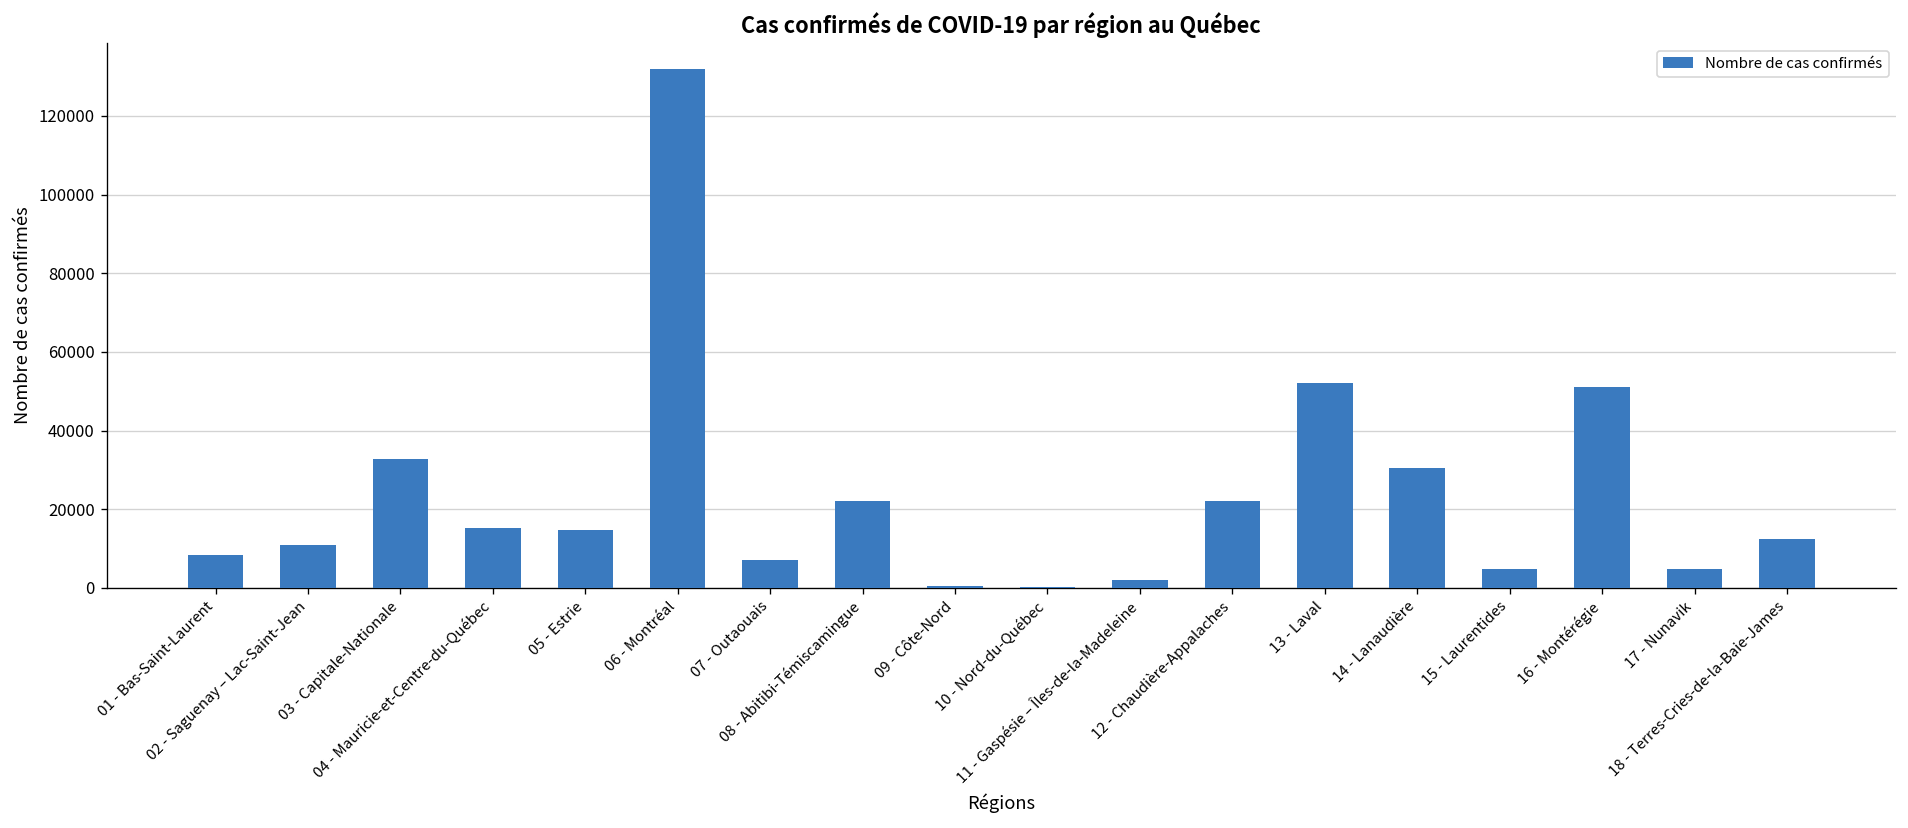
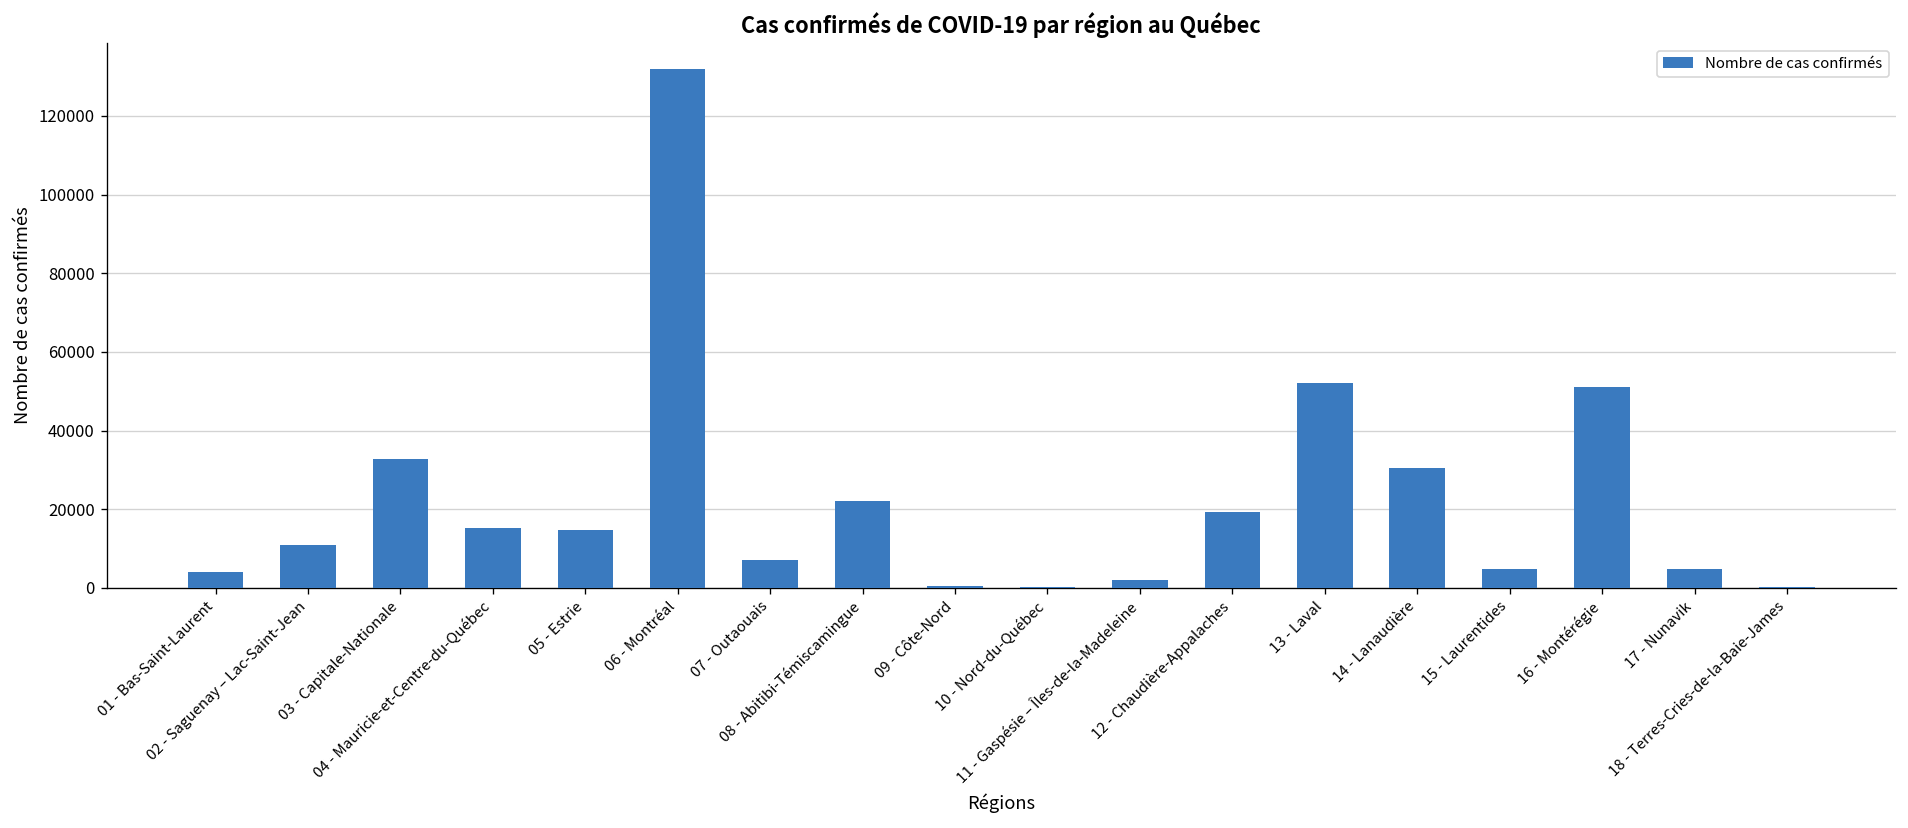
  {
-   "01 - Bas-Saint-Laurent": 8000,
+   "01 - Bas-Saint-Laurent": 4000,
    "02 - Saguenay – Lac-Saint-Jean": 11000,
    "03 - Capitale-Nationale": 33000,
    "04 - Mauricie-et-Centre-du-Québec": 15000,
    "05 - Estrie": 15000,
    "06 - Montréal": 132000,
    "07 - Outaouais": 7000,
    "08 - Abitibi-Témiscamingue": 22000,
    "11 - Gaspésie – Îles-de-la-Madeleine": 2000,
-   "12 - Chaudière-Appalaches": 22000,
+   "12 - Chaudière-Appalaches": 19000,
    "13 - Laval": 52000,
    "14 - Lanaudière": 30000,
    "15 - Laurentides": 5000,
    "16 - Montérégie": 51000,
    "17 - Nunavik": 5000,
-   "18 - Terres-Cries-de-la-Baie-James": 13000
+   "18 - Terres-Cries-de-la-Baie-James": 0
  }
